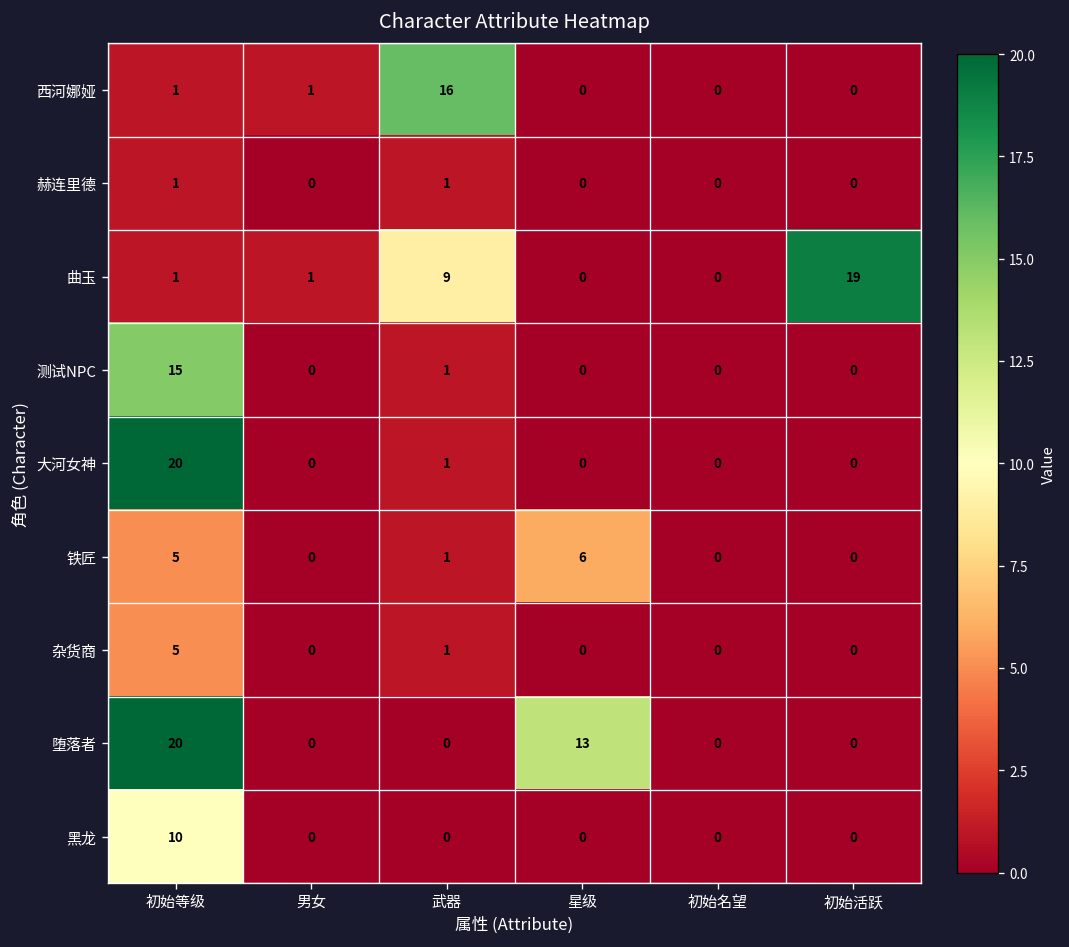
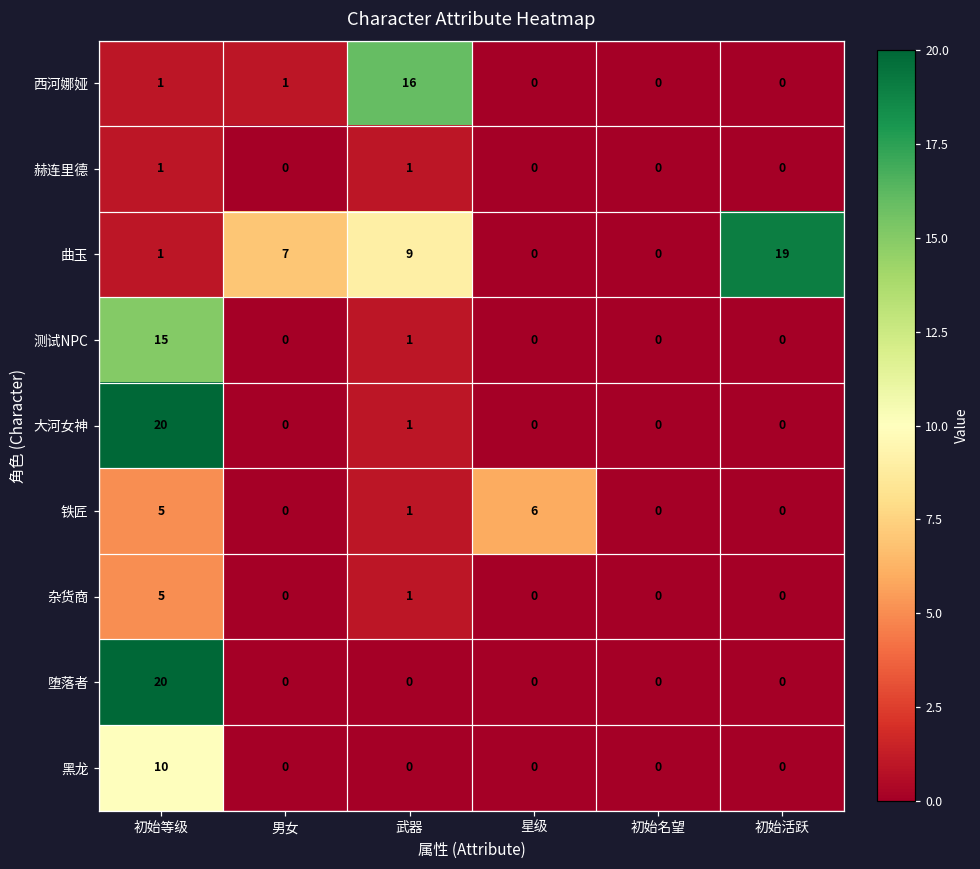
  {
    "西河娜娅": {
      "初始等级": 1,
      "男女": 1,
      "武器": 16,
      "星级": 0,
      "初始名望": 0,
      "初始活跃": 0
    },
    "赫连里德": {
      "初始等级": 1,
      "男女": 0,
      "武器": 1,
      "星级": 0,
      "初始名望": 0,
      "初始活跃": 0
    },
    "曲玉": {
      "初始等级": 1,
-     "男女": 1,
+     "男女": 7,
      "武器": 9,
      "星级": 0,
      "初始名望": 0,
      "初始活跃": 19
    },
    "测试NPC": {
      "初始等级": 15,
      "男女": 0,
      "武器": 1,
      "星级": 0,
      "初始名望": 0,
      "初始活跃": 0
    },
    "大河女神": {
      "初始等级": 20,
      "男女": 0,
      "武器": 1,
      "星级": 0,
      "初始名望": 0,
      "初始活跃": 0
    },
    "铁匠": {
      "初始等级": 5,
      "男女": 0,
      "武器": 1,
      "星级": 6,
      "初始名望": 0,
      "初始活跃": 0
    },
    "杂货商": {
      "初始等级": 5,
      "男女": 0,
      "武器": 1,
      "星级": 0,
      "初始名望": 0,
      "初始活跃": 0
    },
    "堕落者": {
      "初始等级": 20,
      "男女": 0,
      "武器": 0,
-     "星级": 13,
+     "星级": 0,
      "初始名望": 0,
      "初始活跃": 0
    },
    "黑龙": {
      "初始等级": 10,
      "男女": 0,
      "武器": 0,
      "星级": 0,
      "初始名望": 0,
      "初始活跃": 0
    }
  }
